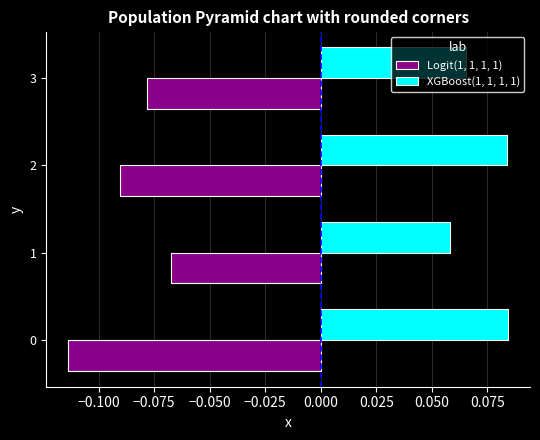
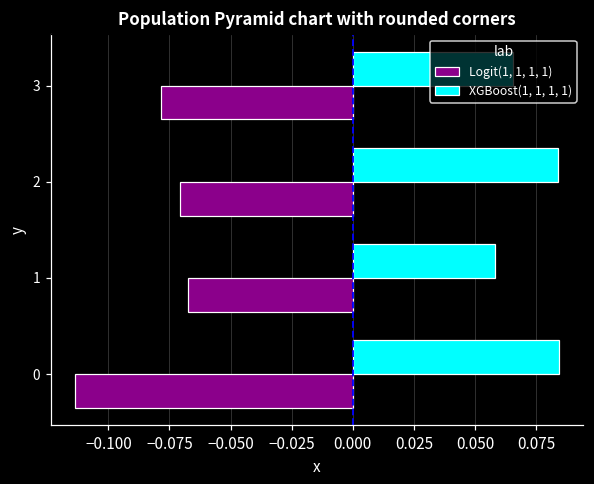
  {
    "Logit(1, 1, 1, 1)": {
      "3": -0.078,
-     "2": -0.090,
+     "2": -0.071,
      "1": -0.067,
      "0": -0.114
    },
    "XGBoost(1, 1, 1, 1)": {
      "2": 0.084,
      "1": 0.058,
      "0": 0.084
    }
  }
